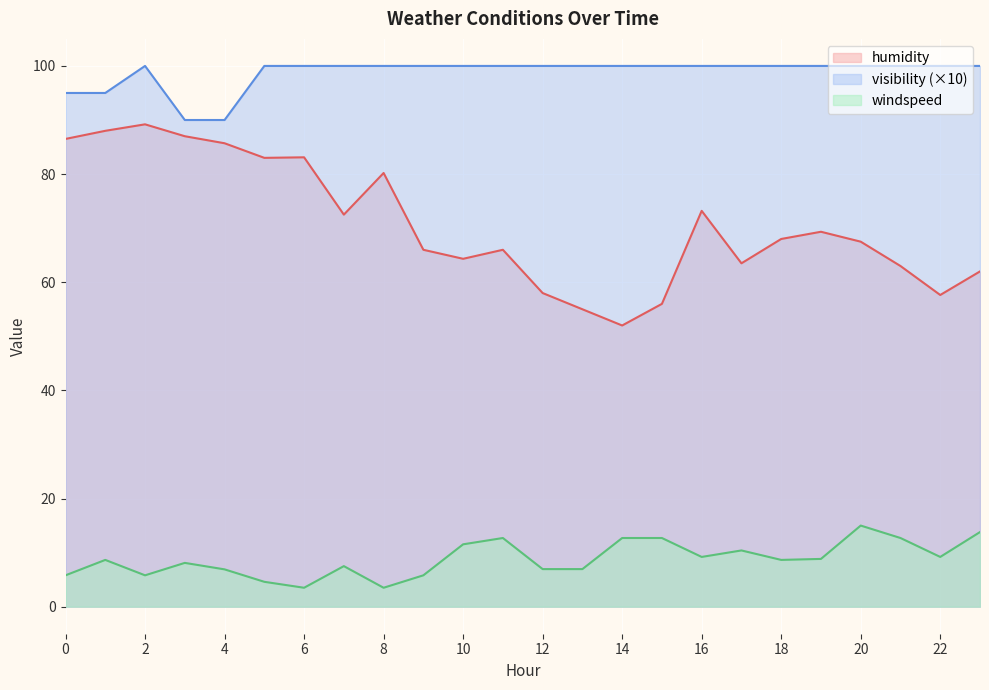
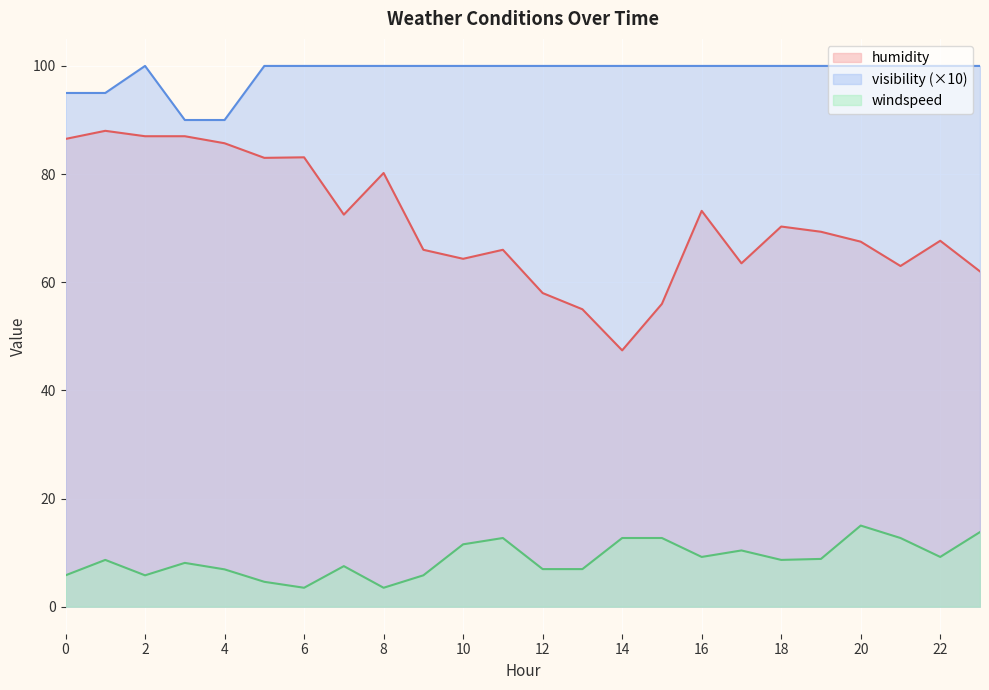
  {
    "humidity": {
      "0": 87,
-     "2": 89,
+     "2": 87,
      "4": 86,
      "6": 83,
      "8": 80,
      "10": 64,
      "12": 58,
-     "14": 52,
+     "14": 47,
      "16": 73,
-     "18": 68,
+     "18": 70,
      "20": 68,
-     "22": 58
+     "22": 68
    }
  }
